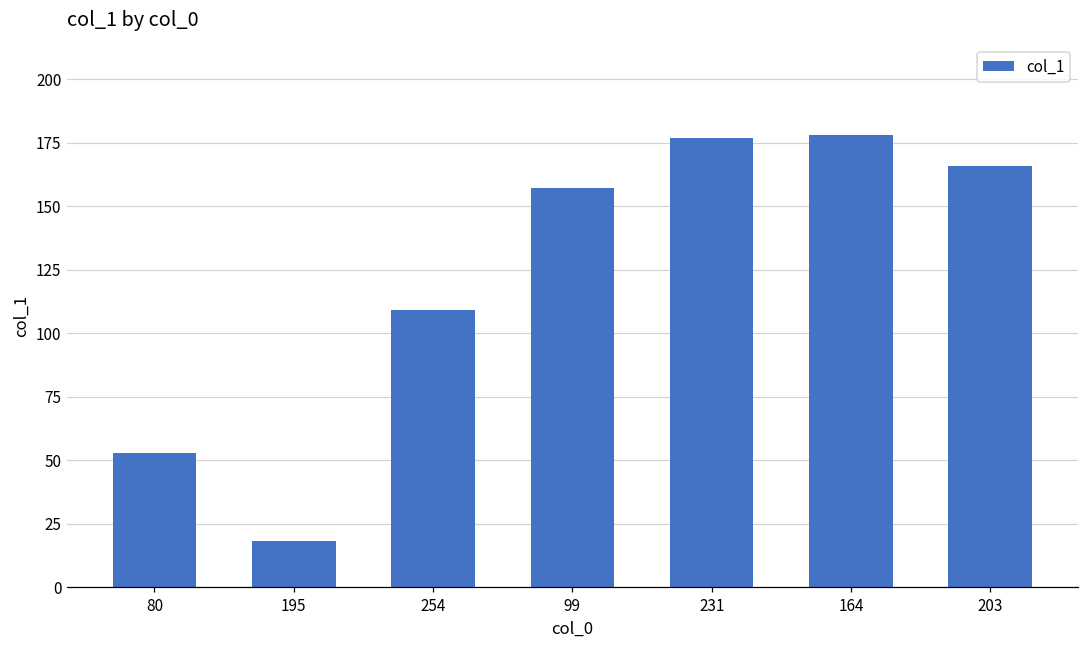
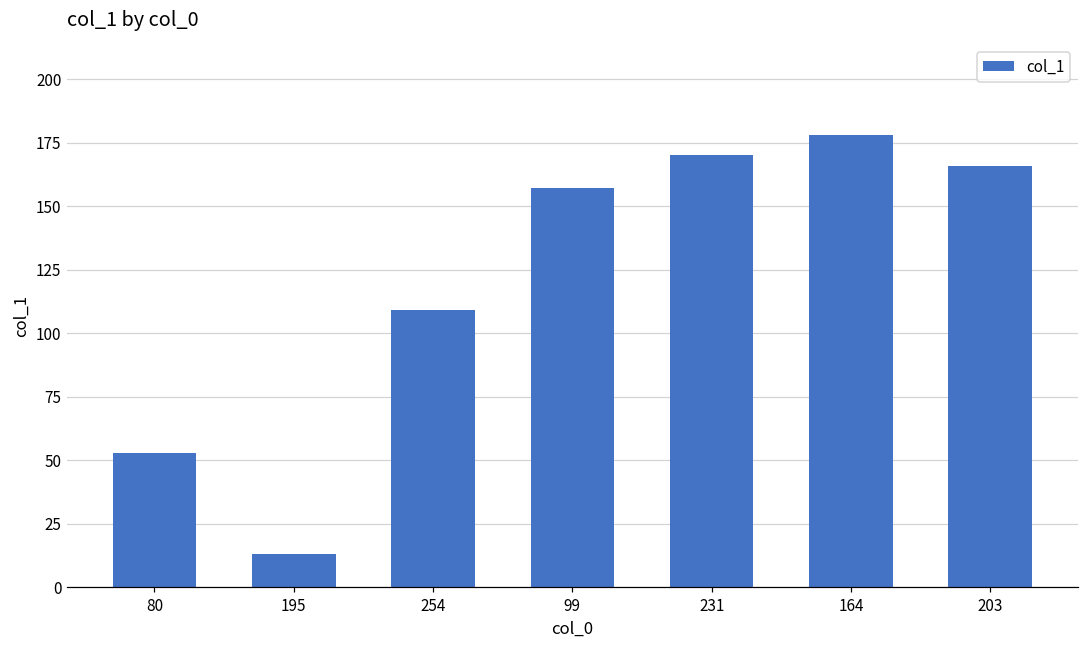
  {
    "80": 53,
-   "195": 18,
+   "195": 13,
    "254": 109,
    "99": 157,
-   "231": 177,
+   "231": 170,
    "164": 178,
    "203": 166
  }
